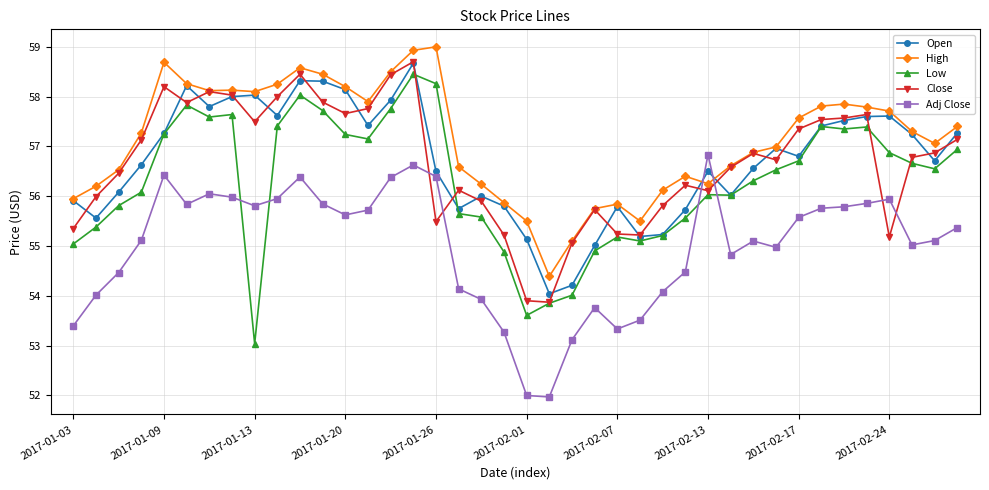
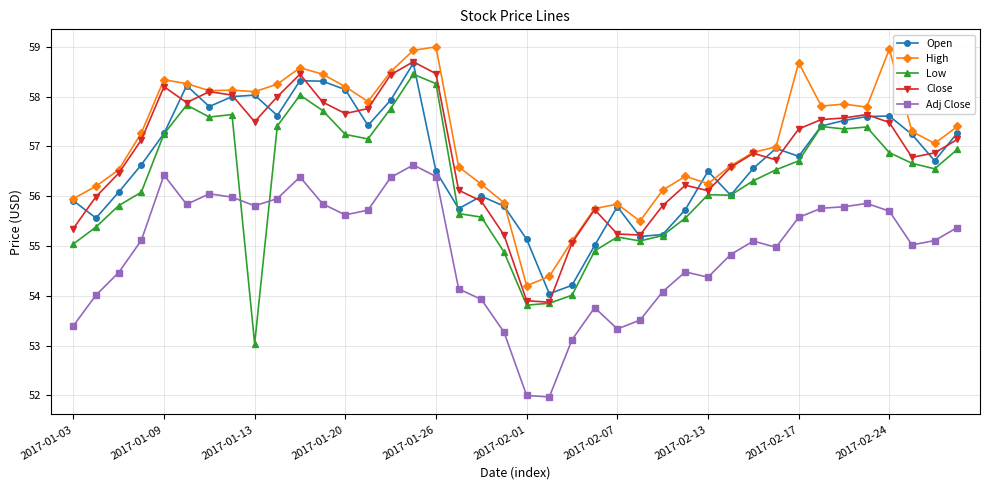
  {
    "Open": {
      "2017-01-13": 58.0,
      "2017-01-20": 58.1,
      "2017-01-26": 56.5,
      "2017-02-01": 55.1,
      "2017-02-13": 56.5,
      "2017-02-17": 56.8,
      "2017-02-24": 57.6
    },
    "High": {
-     "2017-01-09": 58.7,
+     "2017-01-09": 58.3,
      "2017-01-13": 58.1,
      "2017-01-20": 58.2,
      "2017-01-26": 59.0,
-     "2017-02-01": 55.5,
+     "2017-02-01": 54.2,
      "2017-02-13": 56.3,
-     "2017-02-17": 57.6,
-     "2017-02-24": 57.7
+     "2017-02-17": 58.7,
+     "2017-02-24": 59.0
    },
    "Low": {
      "2017-01-03": 55.0,
      "2017-01-13": 53.0,
      "2017-01-20": 57.2,
      "2017-01-26": 58.3,
-     "2017-02-01": 53.6,
+     "2017-02-01": 53.8,
      "2017-02-07": 55.2,
      "2017-02-13": 56.0,
      "2017-02-17": 56.7,
      "2017-02-24": 56.9
    },
    "Close": {
      "2017-01-03": 55.3,
      "2017-01-09": 58.2,
      "2017-01-13": 57.5,
      "2017-01-20": 57.7,
-     "2017-01-26": 55.5,
+     "2017-01-26": 58.5,
      "2017-02-01": 53.9,
      "2017-02-07": 55.2,
      "2017-02-13": 56.1,
      "2017-02-17": 57.3,
-     "2017-02-24": 55.2
+     "2017-02-24": 57.5
    },
    "Adj Close": {
      "2017-01-03": 53.4,
      "2017-01-09": 56.4,
      "2017-01-13": 55.8,
      "2017-01-20": 55.6,
      "2017-01-26": 56.4,
      "2017-02-01": 52.0,
      "2017-02-07": 53.3,
-     "2017-02-13": 56.8,
+     "2017-02-13": 54.4,
      "2017-02-17": 55.6,
-     "2017-02-24": 55.9
+     "2017-02-24": 55.7
    }
  }
